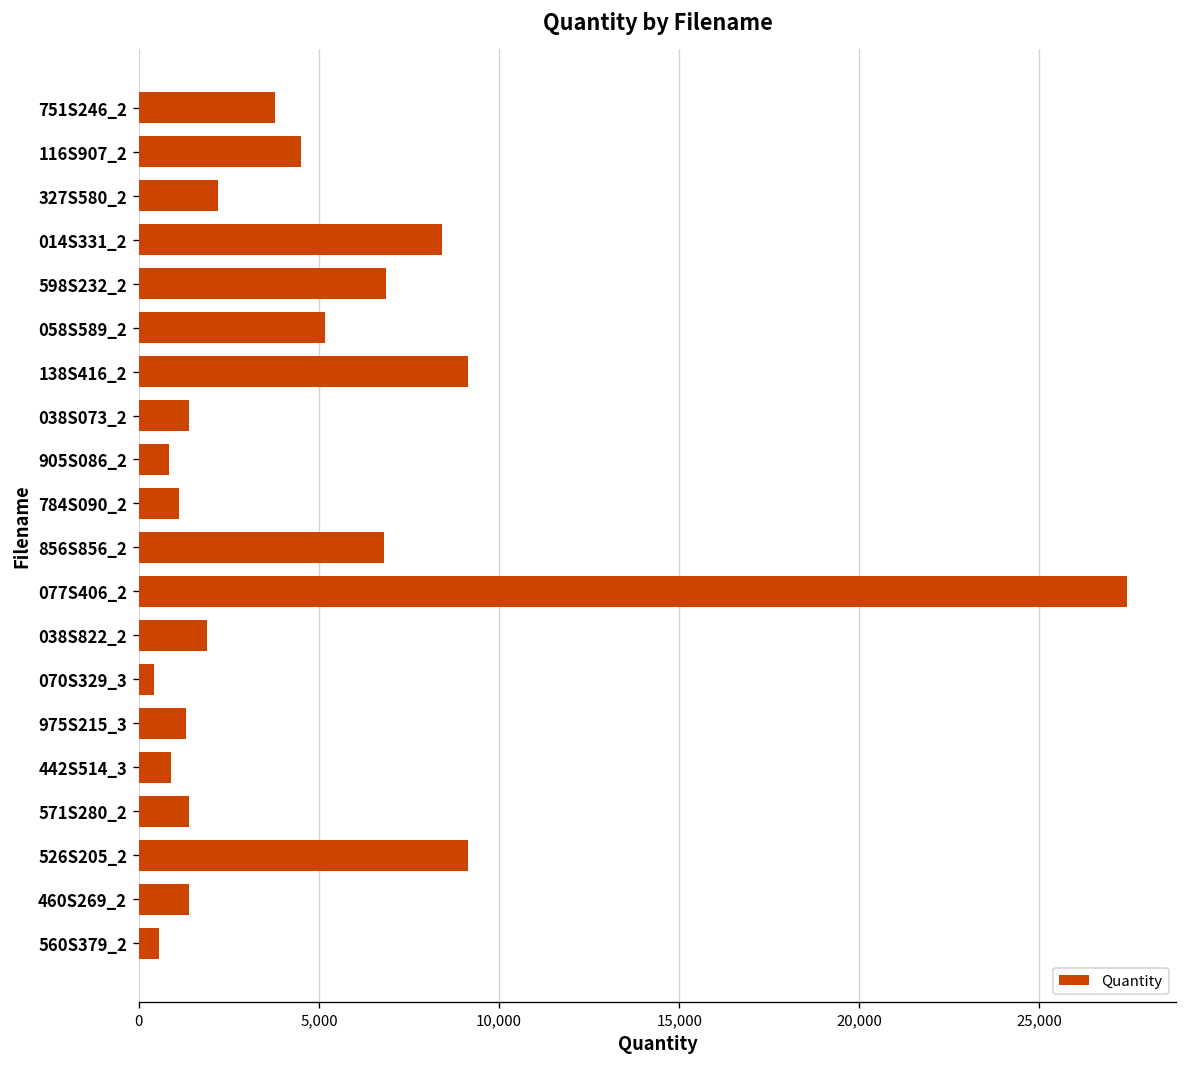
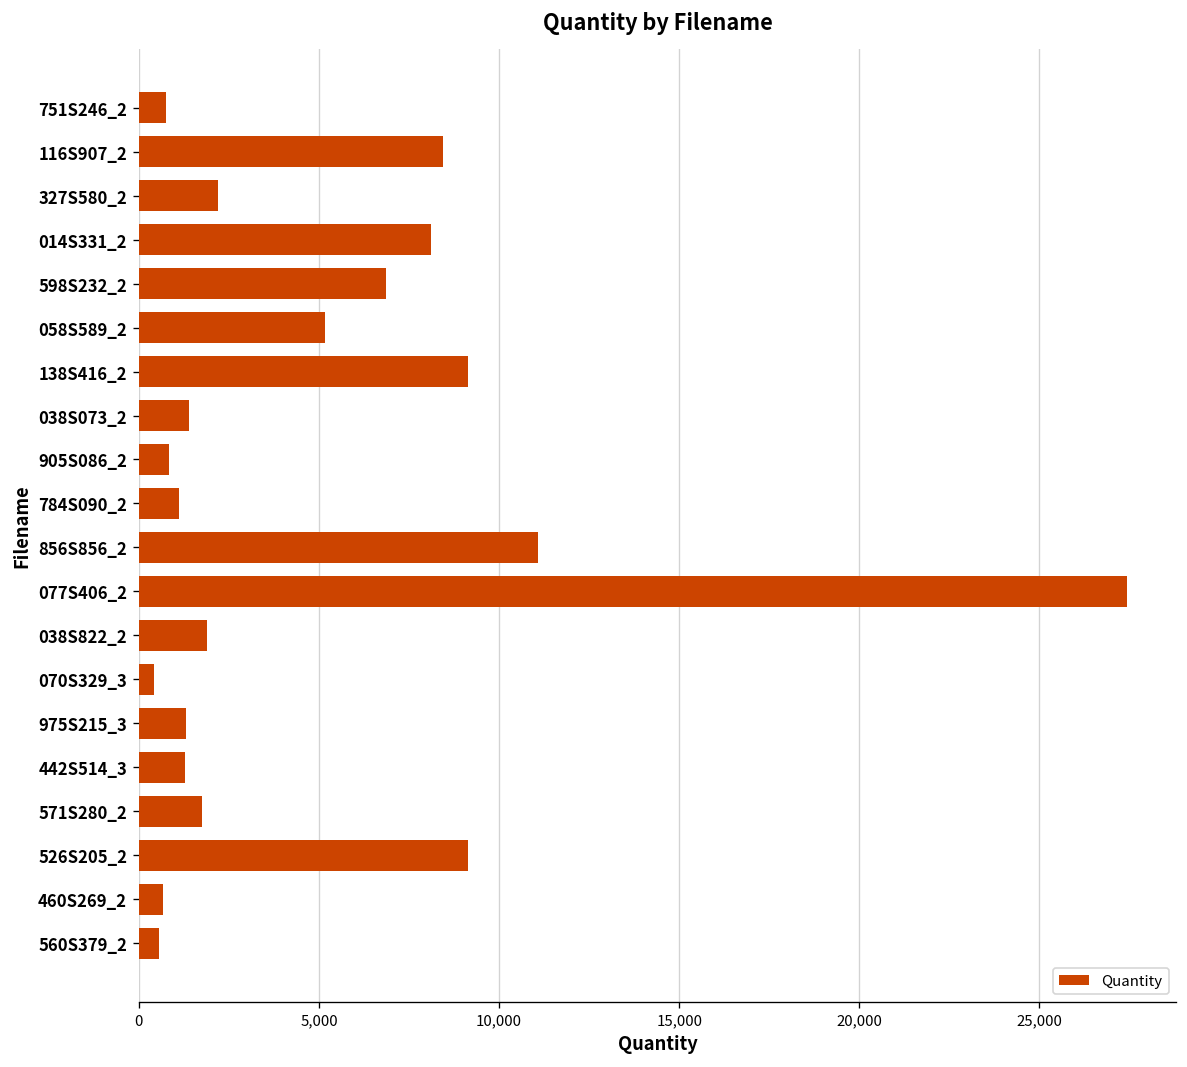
  {
-   "751S246_2": "3,800",
-   "116S907_2": "4,500",
+   "751S246_2": "800",
+   "116S907_2": "8,500",
    "327S580_2": "2,200",
-   "014S331_2": "8,400",
+   "014S331_2": "8,100",
    "598S232_2": "6,900",
    "058S589_2": "5,200",
    "138S416_2": "9,100",
    "038S073_2": "1,400",
    "905S086_2": "800",
    "784S090_2": "1,100",
-   "856S856_2": "6,800",
+   "856S856_2": "11,100",
    "077S406_2": "27,400",
    "038S822_2": "1,900",
    "070S329_3": "400",
    "975S215_3": "1,300",
-   "442S514_3": "900",
-   "571S280_2": "1,400",
+   "442S514_3": "1,300",
+   "571S280_2": "1,800",
    "526S205_2": "9,100",
-   "460S269_2": "1,400",
+   "460S269_2": "700",
    "560S379_2": "600"
  }
